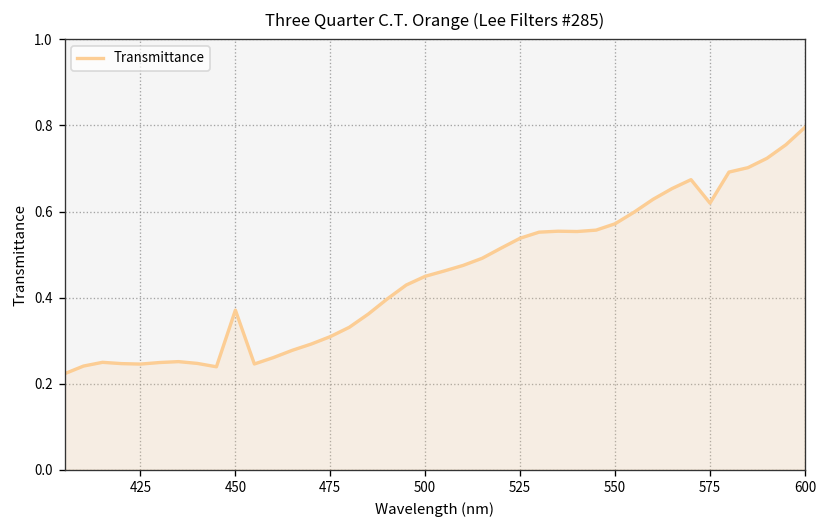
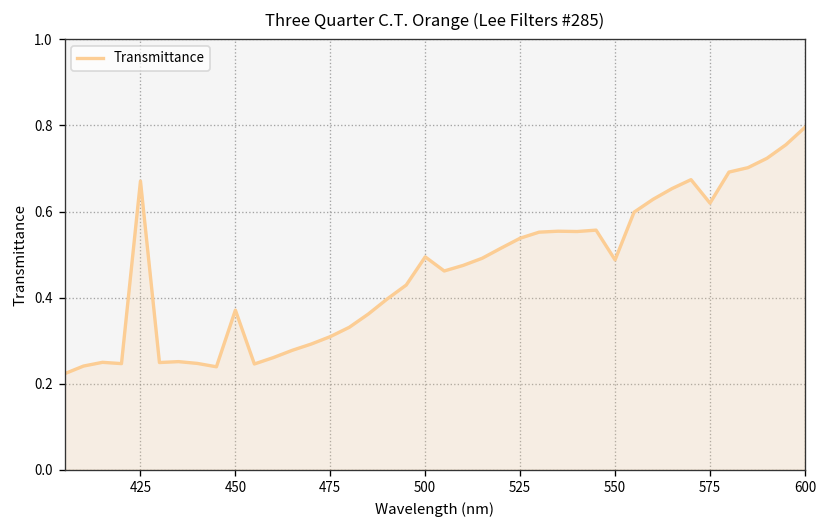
  {
-   "425": 0.25,
+   "425": 0.67,
    "450": 0.37,
    "475": 0.31,
-   "500": 0.45,
+   "500": 0.49,
    "525": 0.54,
-   "550": 0.57,
+   "550": 0.49,
    "575": 0.62,
    "600": 0.80
  }
